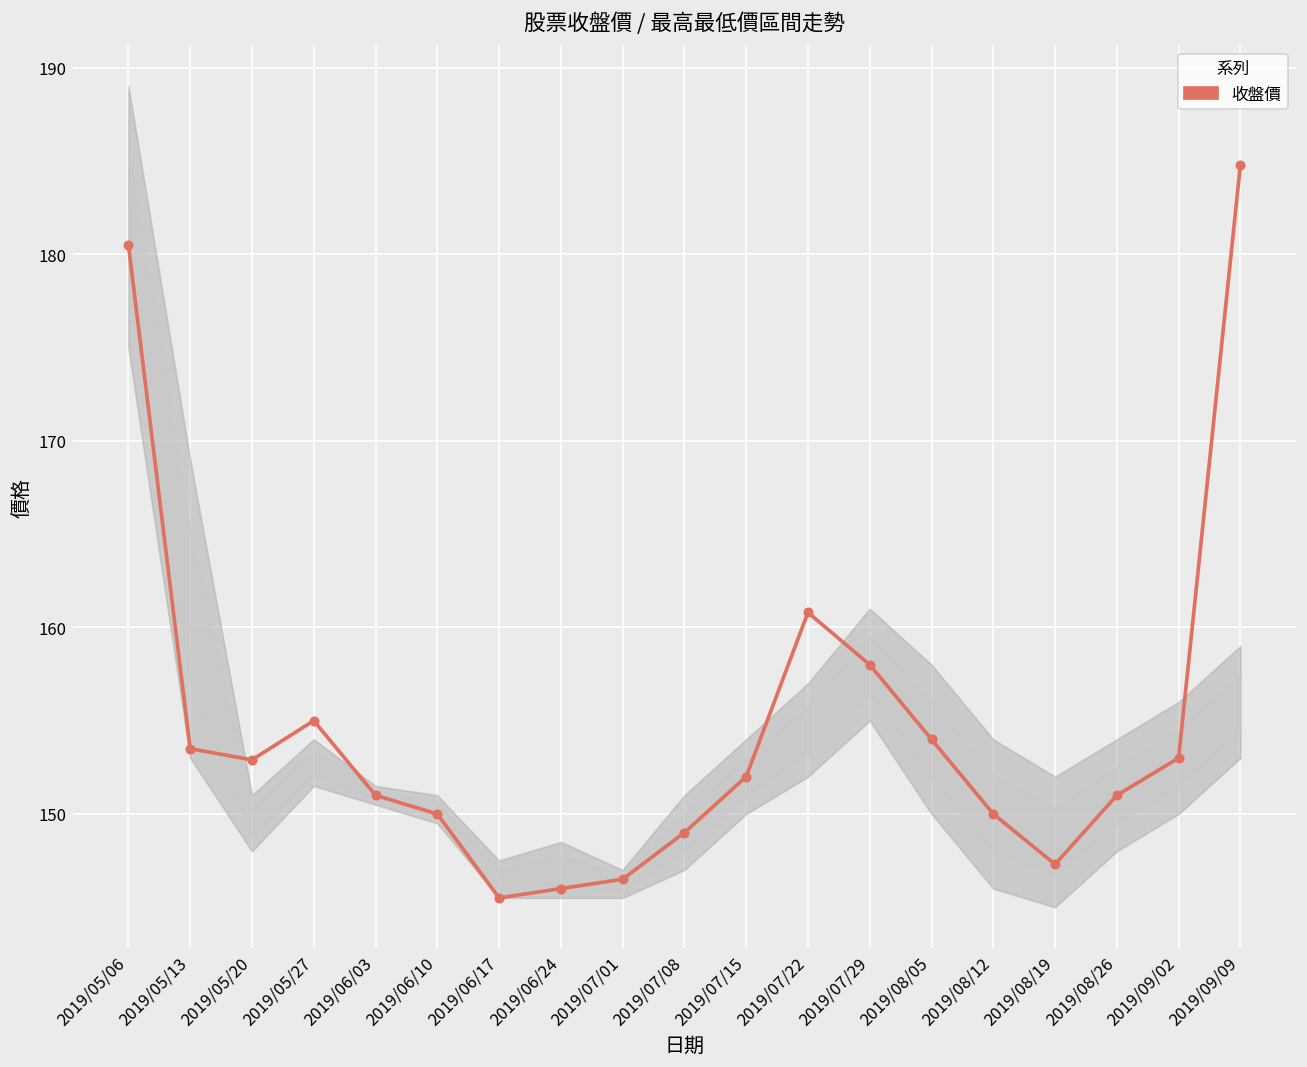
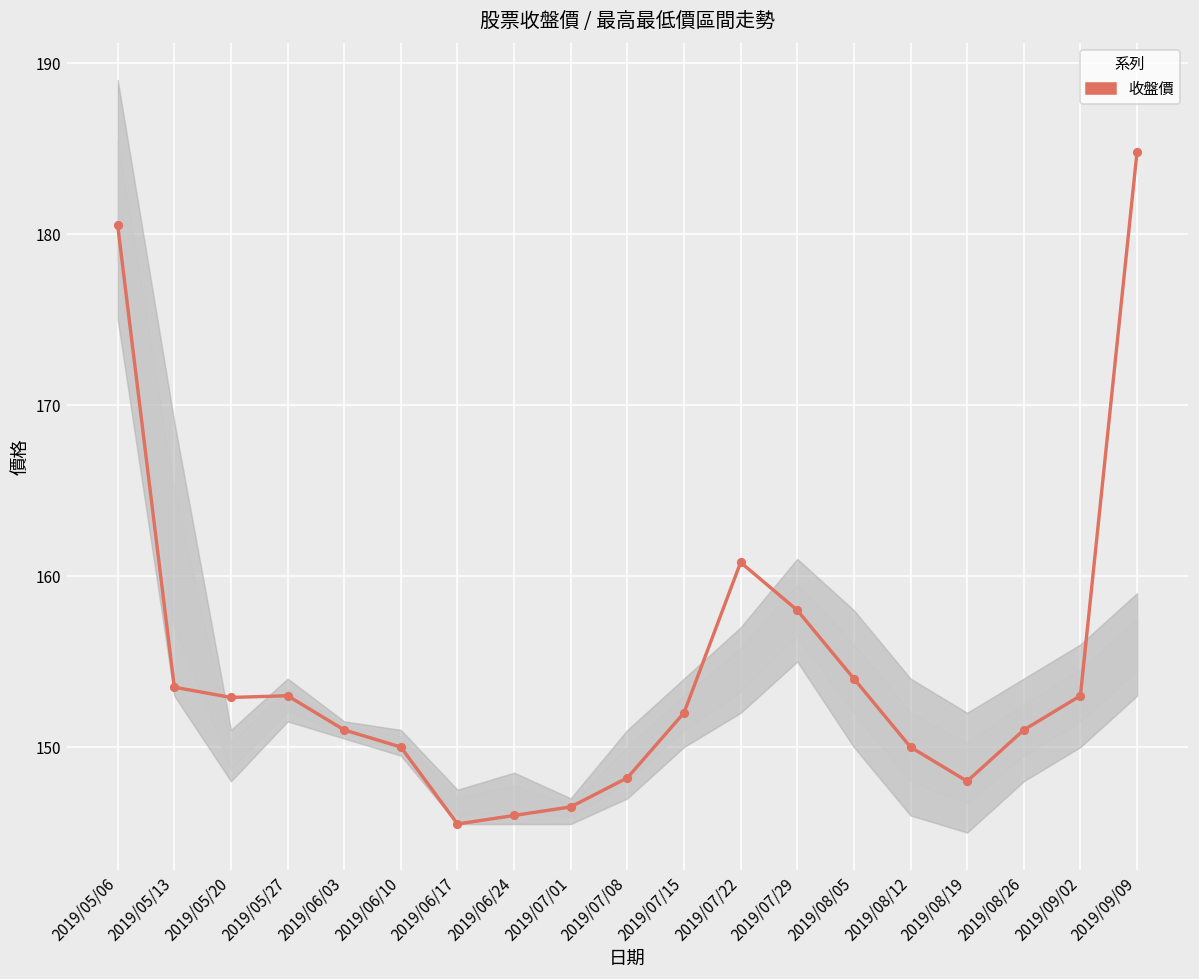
  {
    "收盤價": {
      "2019/05/06": 180.5,
      "2019/05/13": 153.5,
      "2019/05/20": 152.9,
-     "2019/05/27": 155,
+     "2019/05/27": 153,
      "2019/06/03": 151.0,
      "2019/06/10": 150.0,
      "2019/06/17": 145.5,
      "2019/06/24": 146.0,
-     "2019/07/08": 149.0,
+     "2019/07/08": 148.2,
      "2019/07/15": 152.0,
      "2019/07/22": 160.8,
      "2019/07/29": 158.0,
      "2019/08/05": 154.0,
      "2019/08/12": 150.0,
-     "2019/08/19": 147.3,
+     "2019/08/19": 148.0,
      "2019/08/26": 151.0,
      "2019/09/02": 153.0,
      "2019/09/09": 184.8
    }
  }
